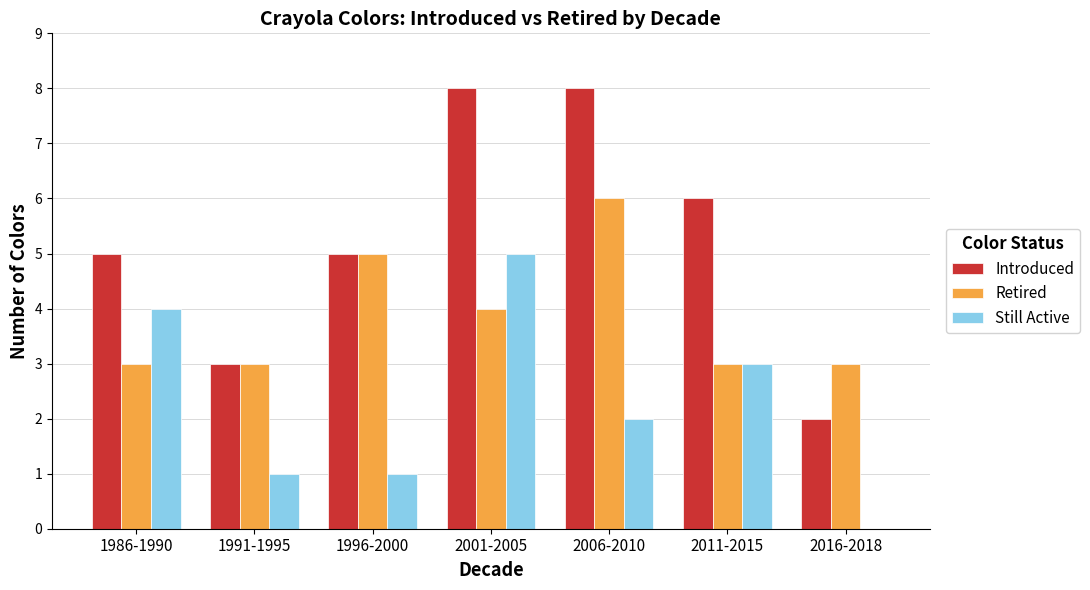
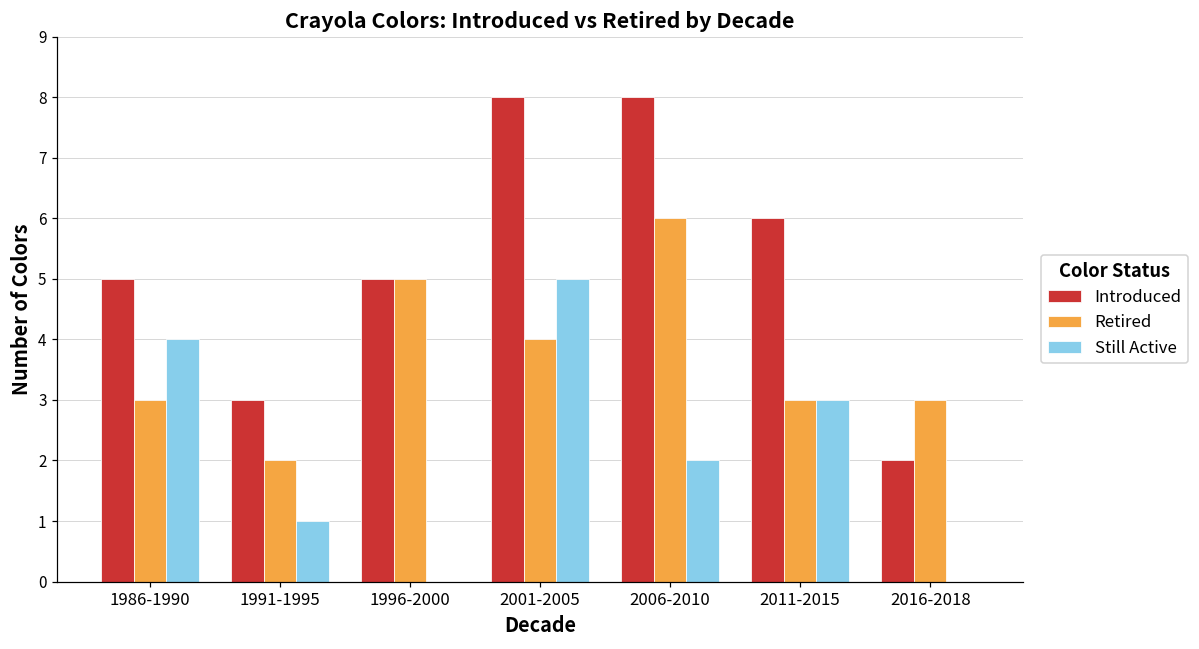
  {
    "Introduced": {
      "1986-1990": 5,
      "1991-1995": 3,
      "1996-2000": 5,
      "2001-2005": 8,
      "2006-2010": 8,
      "2011-2015": 6,
      "2016-2018": 2
    },
    "Retired": {
      "1986-1990": 3,
-     "1991-1995": 3,
+     "1991-1995": 2,
      "1996-2000": 5,
      "2001-2005": 4,
      "2006-2010": 6,
      "2011-2015": 3,
      "2016-2018": 3
    },
    "Still Active": {
      "1986-1990": 4,
      "1991-1995": 1,
-     "1996-2000": 1,
+     "1996-2000": 0,
      "2001-2005": 5,
      "2006-2010": 2,
      "2011-2015": 3,
      "2016-2018": 0
    }
  }
